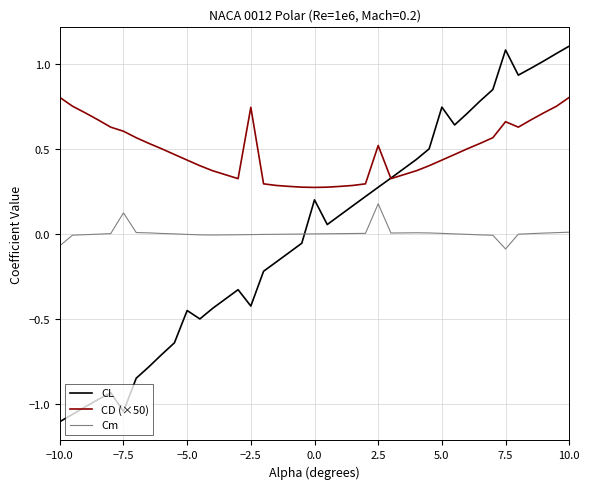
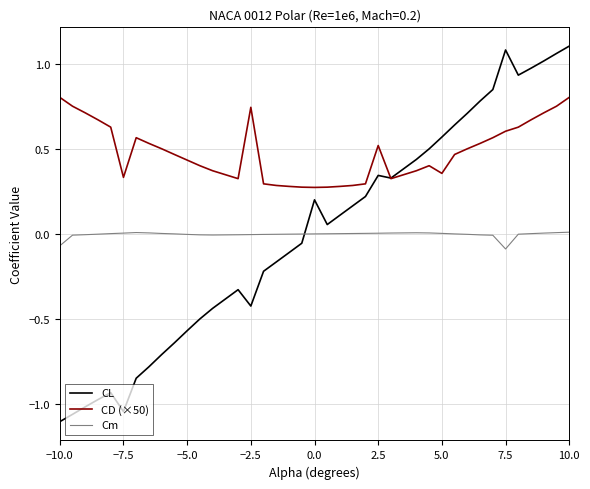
  {
    "CL": {
      "−10.0": -1.10,
-     "−5.0": -0.45,
+     "−5.0": -0.57,
      "−2.5": -0.42,
      "0.0": 0.20,
-     "2.5": 0.27,
-     "5.0": 0.74,
+     "2.5": 0.34,
+     "5.0": 0.57,
      "7.5": 1.08,
      "10.0": 1.10
    },
    "CD (×50)": {
      "−10.0": 0.80,
-     "−7.5": 0.60,
+     "−7.5": 0.33,
      "−5.0": 0.43,
      "−2.5": 0.74,
      "0.0": 0.27,
      "2.5": 0.52,
-     "5.0": 0.43,
-     "7.5": 0.66,
+     "5.0": 0.36,
+     "7.5": 0.60,
      "10.0": 0.80
    },
    "Cm": {
      "−10.0": -0.07,
-     "−7.5": 0.12,
+     "−7.5": 0.00,
      "−5.0": 0.00,
      "−2.5": 0.00,
      "0.0": 0.00,
-     "2.5": 0.18,
+     "2.5": 0.00,
      "5.0": 0.00,
      "7.5": -0.09,
      "10.0": 0.01
    }
  }
